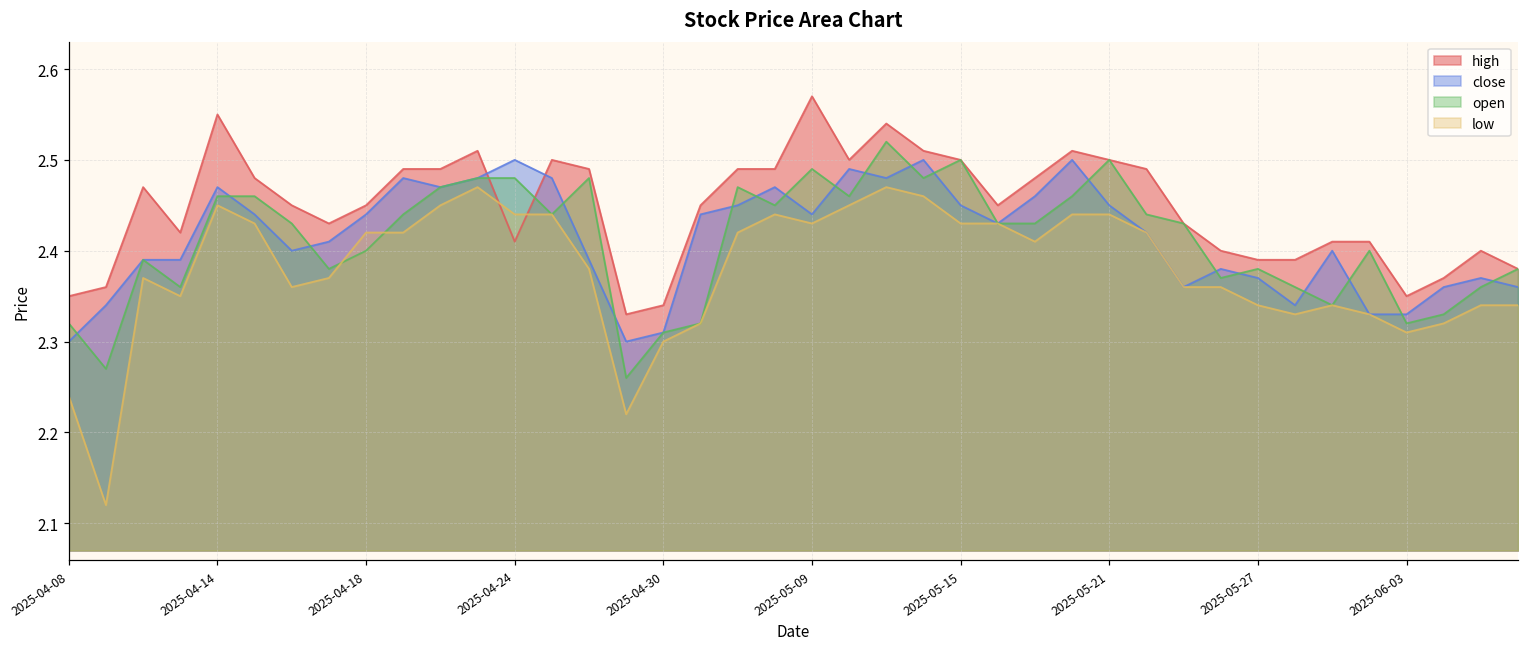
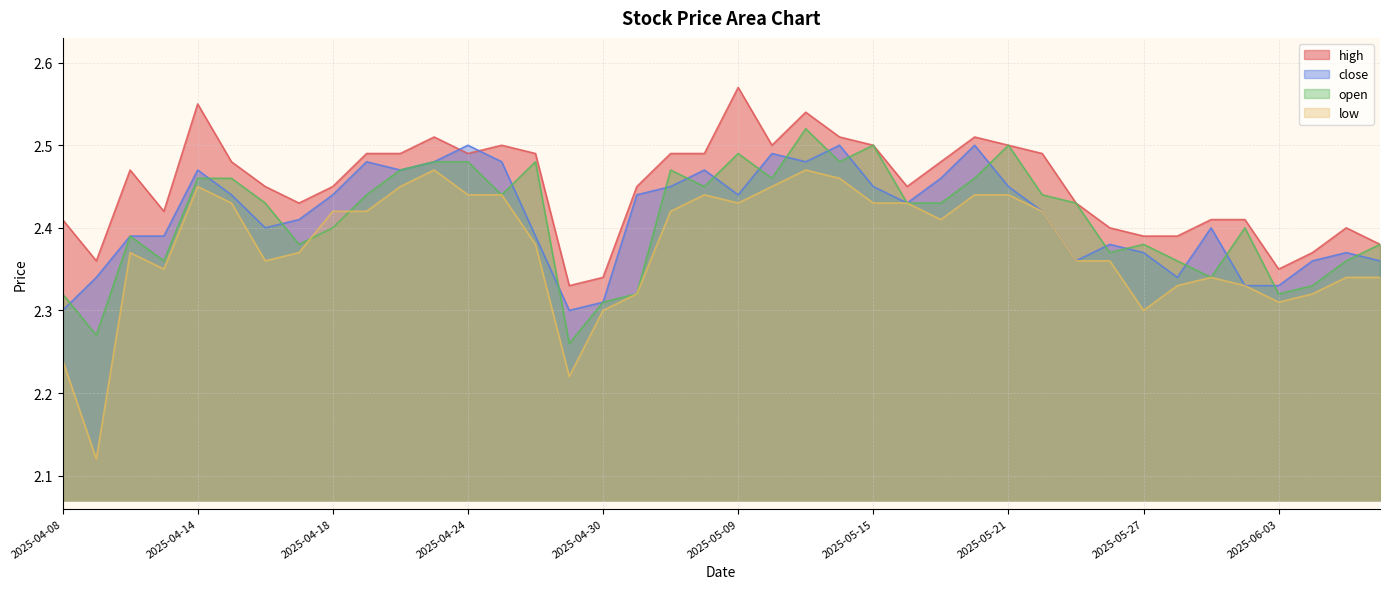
  {
    "high": {
-     "2025-04-08": 2.35,
+     "2025-04-08": 2.41,
      "2025-04-14": 2.55,
      "2025-04-18": 2.45,
-     "2025-04-24": 2.41,
+     "2025-04-24": 2.49,
      "2025-04-30": 2.34,
      "2025-05-09": 2.57,
      "2025-05-27": 2.39,
      "2025-06-03": 2.35
    },
    "close": {
      "2025-04-08": 2.30,
      "2025-04-14": 2.47,
      "2025-04-18": 2.44,
      "2025-04-24": 2.50,
      "2025-05-09": 2.44,
      "2025-05-15": 2.45,
      "2025-05-21": 2.45,
      "2025-05-27": 2.37,
      "2025-06-03": 2.33
    },
    "open": {
      "2025-04-08": 2.32,
      "2025-04-14": 2.46,
      "2025-04-18": 2.40,
      "2025-04-24": 2.48,
      "2025-05-09": 2.49,
      "2025-05-27": 2.38,
      "2025-06-03": 2.32
    },
    "low": {
      "2025-04-08": 2.24,
      "2025-04-14": 2.45,
      "2025-04-18": 2.42,
      "2025-04-24": 2.44,
      "2025-04-30": 2.30,
      "2025-05-09": 2.43,
      "2025-05-15": 2.43,
      "2025-05-21": 2.44,
-     "2025-05-27": 2.34,
+     "2025-05-27": 2.30,
      "2025-06-03": 2.31
    }
  }
